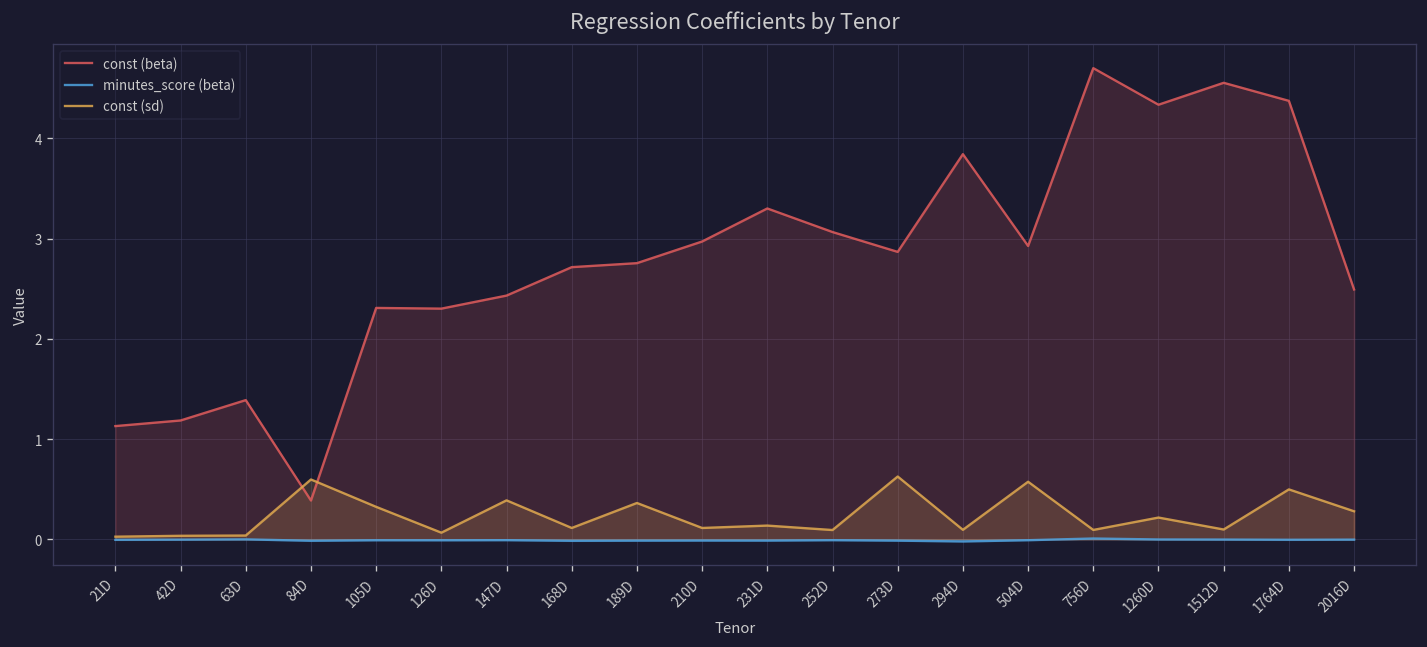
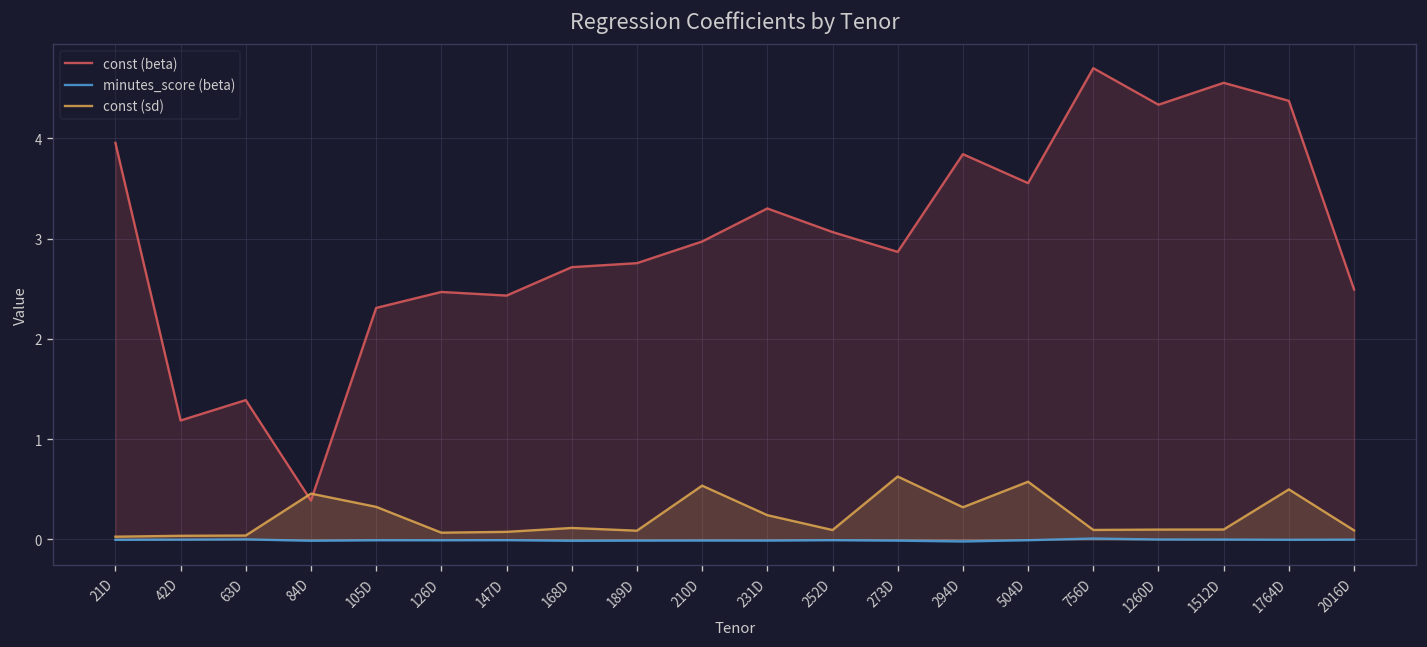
  {
    "const (beta)": {
-     "21D": 1.1,
+     "21D": 4.0,
      "42D": 1.2,
      "63D": 1.4,
      "84D": 0.4,
      "105D": 2.3,
-     "126D": 2.3,
+     "126D": 2.5,
      "147D": 2.4,
      "168D": 2.7,
      "189D": 2.8,
      "210D": 3.0,
      "231D": 3.3,
      "252D": 3.1,
      "273D": 2.9,
      "294D": 3.8,
-     "504D": 2.9,
+     "504D": 3.6,
      "756D": 4.7,
      "1260D": 4.3,
      "1512D": 4.6,
      "1764D": 4.4,
      "2016D": 2.5
    },
    "const (sd)": {
      "42D": 0.0,
      "63D": 0.0,
-     "84D": 0.6,
+     "84D": 0.5,
      "105D": 0.3,
      "126D": 0.1,
-     "147D": 0.4,
+     "147D": 0.1,
      "168D": 0.1,
-     "189D": 0.4,
-     "210D": 0.1,
-     "231D": 0.1,
+     "189D": 0.1,
+     "210D": 0.5,
+     "231D": 0.2,
      "252D": 0.1,
      "273D": 0.6,
-     "294D": 0.1,
+     "294D": 0.3,
      "504D": 0.6,
      "756D": 0.1,
-     "1260D": 0.2,
+     "1260D": 0.1,
      "1512D": 0.1,
      "1764D": 0.5,
-     "2016D": 0.3
+     "2016D": 0.1
    }
  }
